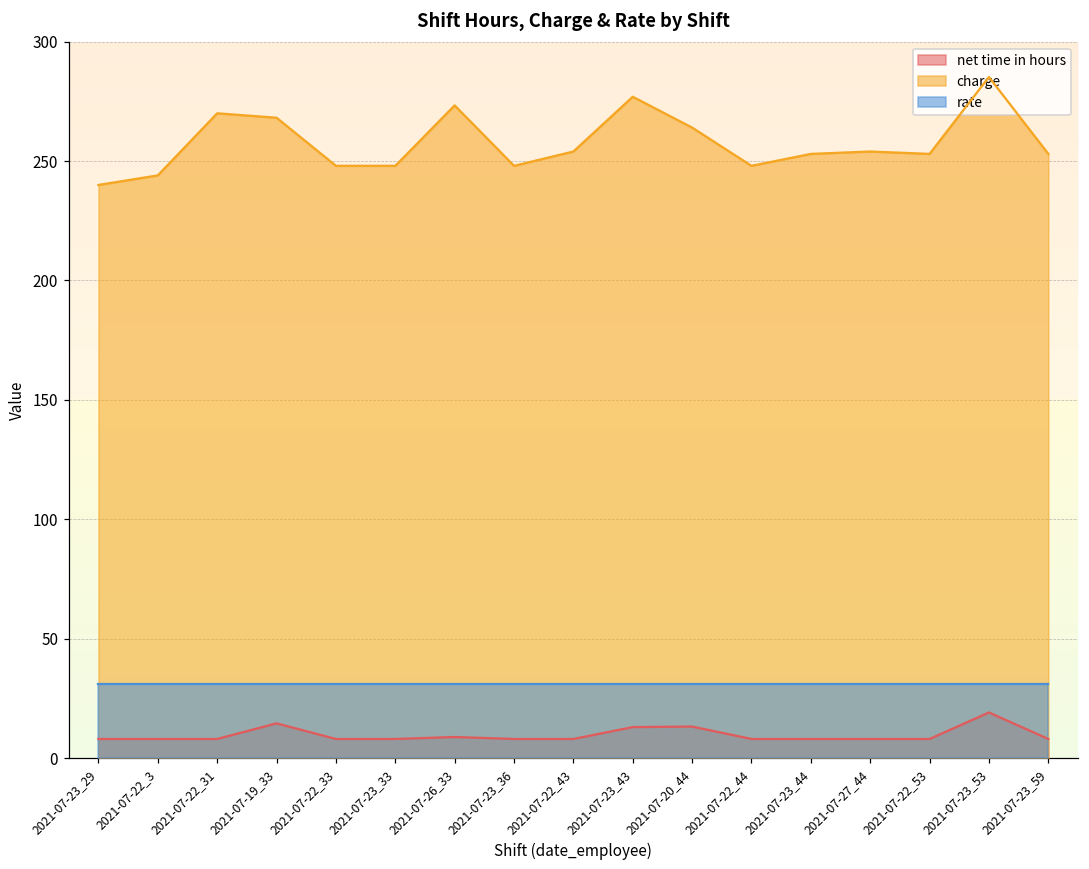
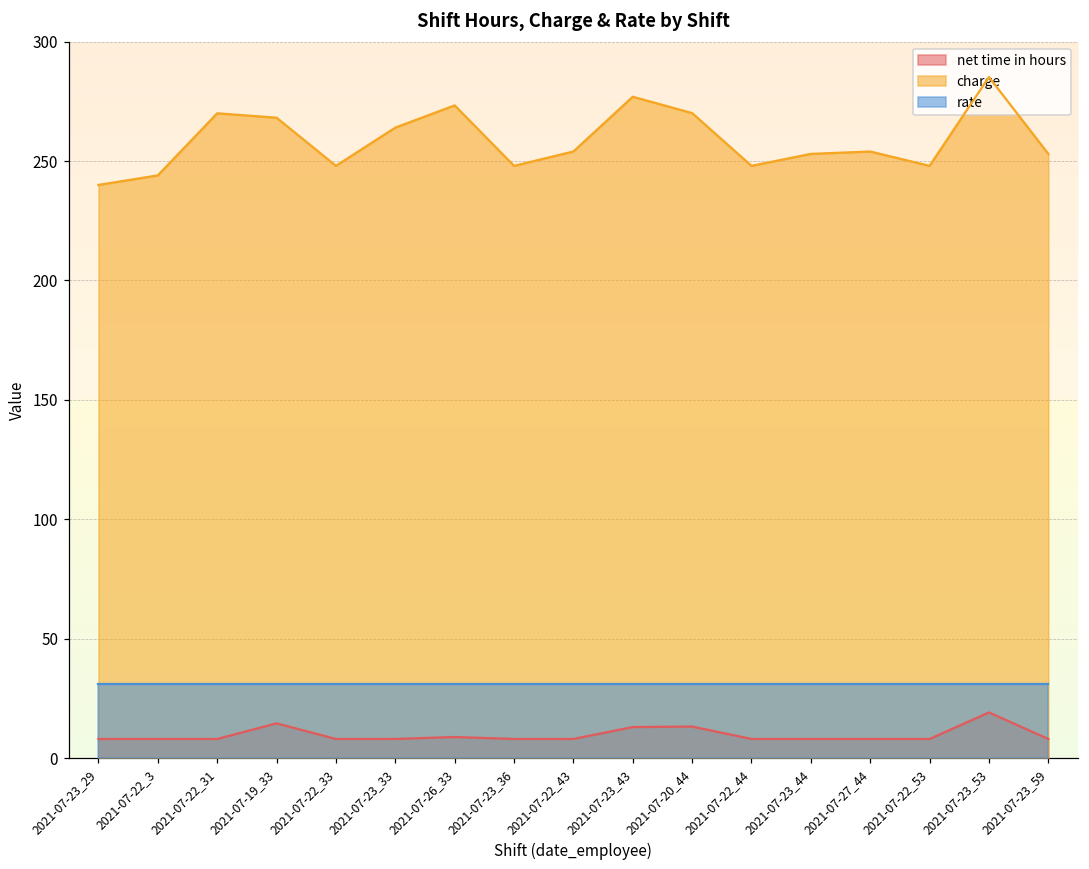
  {
    "net time in hours": {
      "2021-07-23_29": 8,
      "2021-07-22_3": 8,
      "2021-07-22_31": 8,
      "2021-07-19_33": 15,
      "2021-07-22_33": 8,
      "2021-07-23_33": 8,
      "2021-07-26_33": 9,
      "2021-07-23_36": 8,
      "2021-07-22_43": 8,
      "2021-07-23_43": 13,
      "2021-07-20_44": 13,
      "2021-07-22_44": 8,
      "2021-07-23_44": 8,
      "2021-07-27_44": 8,
      "2021-07-22_53": 8,
      "2021-07-23_53": 19,
      "2021-07-23_59": 8
    },
    "charge": {
      "2021-07-23_29": 240,
      "2021-07-22_3": 244,
      "2021-07-22_31": 270,
      "2021-07-19_33": 268,
      "2021-07-22_33": 248,
-     "2021-07-23_33": 248,
+     "2021-07-23_33": 264,
      "2021-07-26_33": 273,
      "2021-07-23_36": 248,
      "2021-07-22_43": 254,
      "2021-07-23_43": 277,
-     "2021-07-20_44": 264,
+     "2021-07-20_44": 270,
      "2021-07-22_44": 248,
      "2021-07-23_44": 253,
      "2021-07-27_44": 254,
-     "2021-07-22_53": 253,
+     "2021-07-22_53": 248,
      "2021-07-23_59": 253
    },
    "rate": {
      "2021-07-23_29": 31,
      "2021-07-22_3": 31,
      "2021-07-22_31": 31,
      "2021-07-19_33": 31,
      "2021-07-22_33": 31,
      "2021-07-23_33": 31,
      "2021-07-26_33": 31,
      "2021-07-23_36": 31,
      "2021-07-22_43": 31,
      "2021-07-23_43": 31,
      "2021-07-20_44": 31,
      "2021-07-22_44": 31,
      "2021-07-23_44": 31,
      "2021-07-27_44": 31,
      "2021-07-22_53": 31,
      "2021-07-23_53": 31,
      "2021-07-23_59": 31
    }
  }
